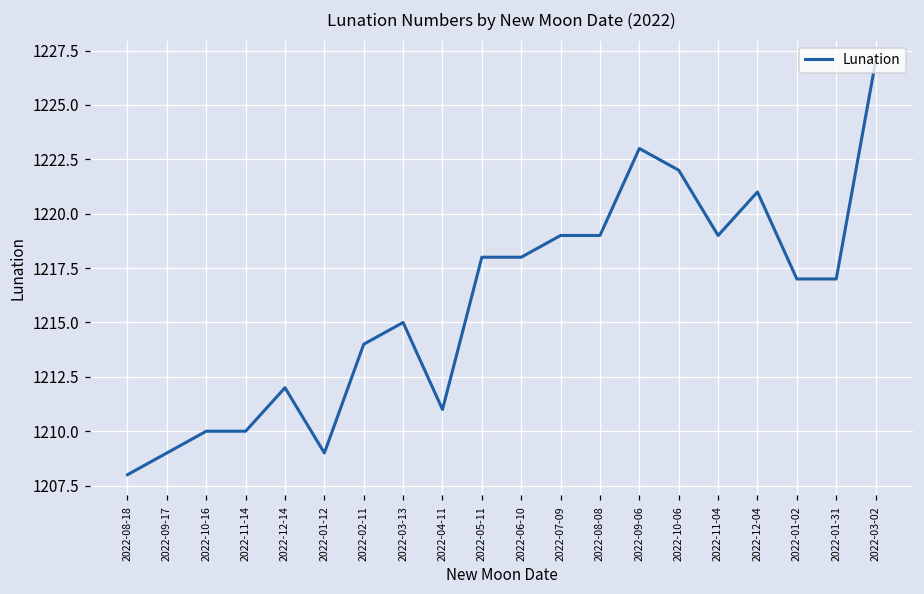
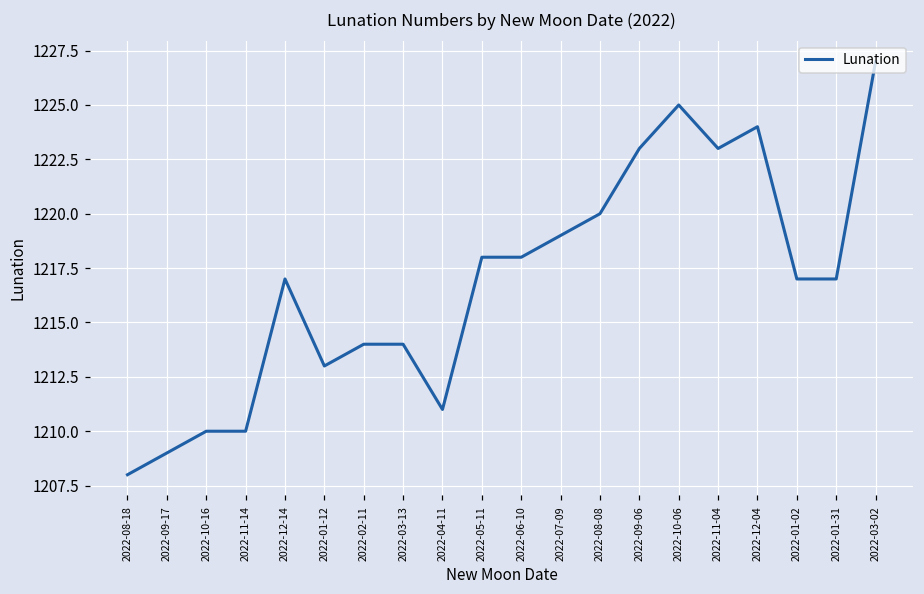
  {
    "2022-08-18": 1208,
    "2022-09-17": 1209,
    "2022-10-16": 1210,
    "2022-11-14": 1210,
-   "2022-12-14": 1212,
-   "2022-01-12": 1209,
+   "2022-12-14": 1217,
+   "2022-01-12": 1213,
    "2022-02-11": 1214,
-   "2022-03-13": 1215,
+   "2022-03-13": 1214,
    "2022-04-11": 1211,
    "2022-05-11": 1218,
    "2022-06-10": 1218,
    "2022-07-09": 1219,
-   "2022-08-08": 1219,
+   "2022-08-08": 1220,
    "2022-09-06": 1223,
-   "2022-10-06": 1222,
-   "2022-11-04": 1219,
-   "2022-12-04": 1221,
+   "2022-10-06": 1225,
+   "2022-11-04": 1223,
+   "2022-12-04": 1224,
    "2022-01-02": 1217,
    "2022-01-31": 1217
  }
